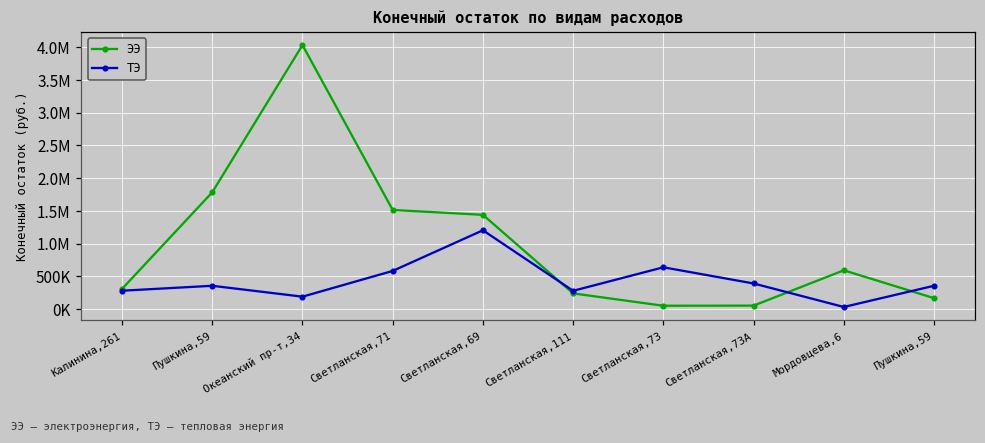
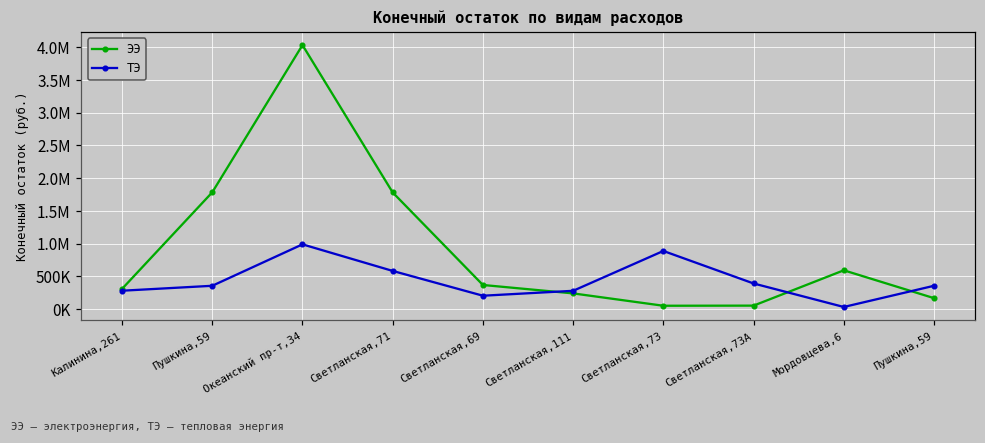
  {
    "ЭЭ": {
      "Океанский пр-т,34": 4000000,
-     "Светланская,71": 1500000,
-     "Светланская,69": 1400000,
+     "Светланская,71": 1800000,
+     "Светланская,69": 400000,
      "Светланская,73": 0,
      "Светланская,73А": 100000,
      "Мордовцева,6": 600000
    },
    "ТЭ": {
-     "Океанский пр-т,34": 200000,
+     "Океанский пр-т,34": 1000000,
      "Светланская,71": 600000,
-     "Светланская,69": 1200000,
-     "Светланская,73": 600000,
+     "Светланская,69": 200000,
+     "Светланская,73": 900000,
      "Светланская,73А": 400000,
      "Мордовцева,6": 0
    }
  }
